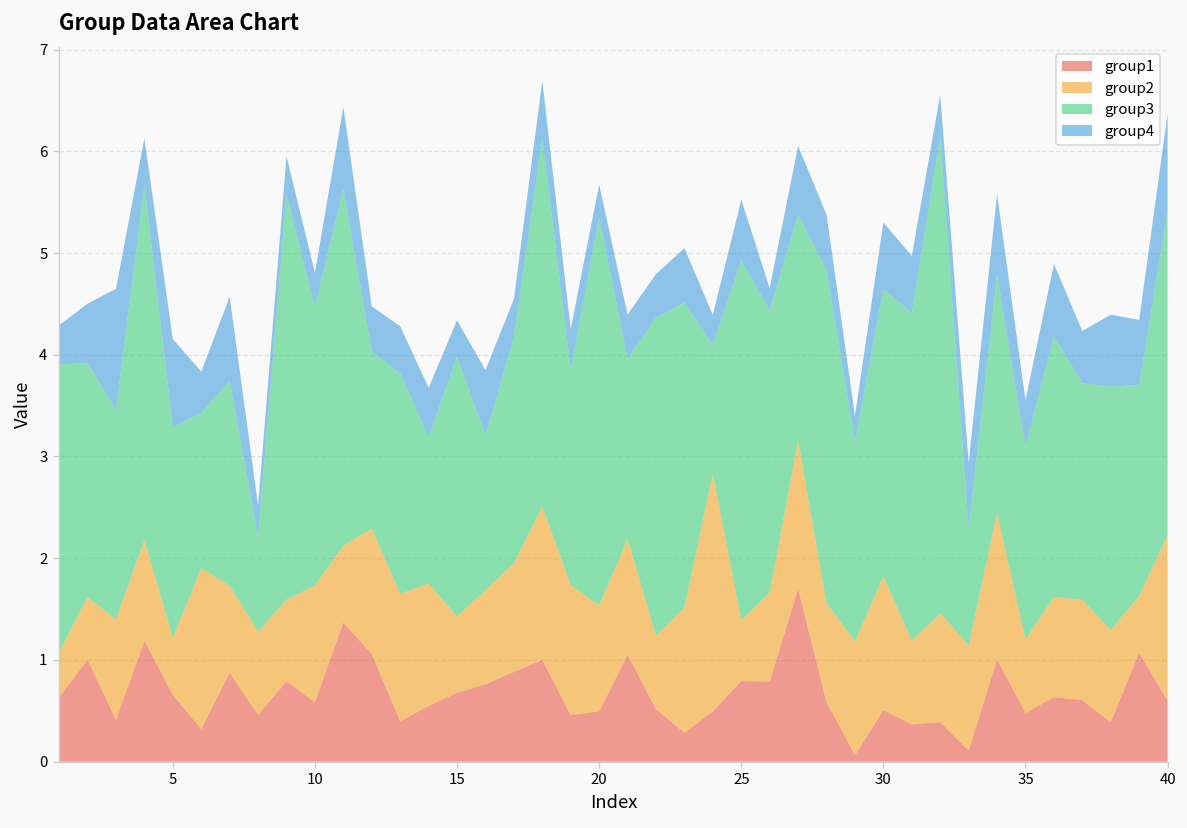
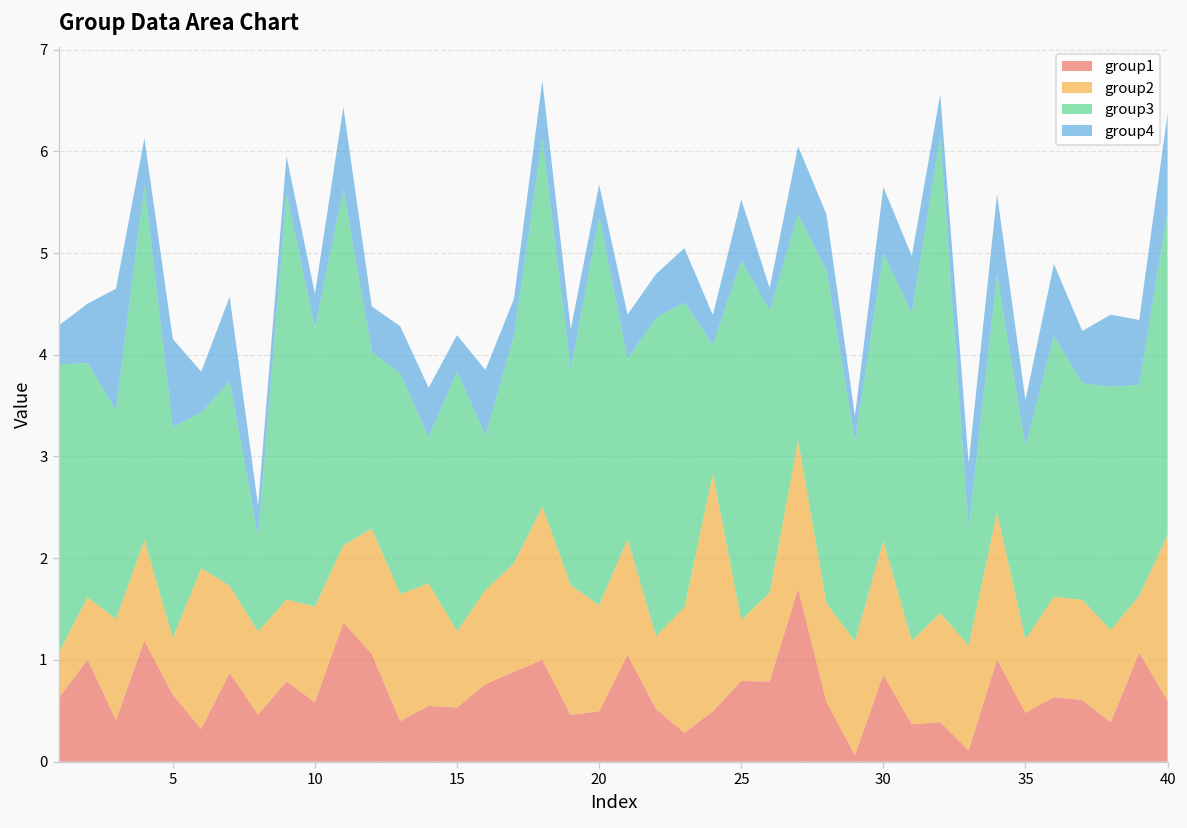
  {
    "group1": {
      "5": 0.7,
      "10": 0.6,
-     "15": 0.7,
+     "15": 0.5,
      "20": 0.5,
      "25": 0.8,
-     "30": 0.5,
+     "30": 0.9,
      "35": 0.5,
      "40": 0.6
    },
    "group2": {
      "5": 0.6,
-     "10": 1.1,
+     "10": 0.9,
      "15": 0.8,
      "20": 1.0,
      "25": 0.6,
      "30": 1.3,
      "35": 0.7,
      "40": 1.6
    },
    "group3": {
      "5": 2.1,
      "10": 2.7,
      "15": 2.6,
      "20": 3.8,
      "25": 3.5,
      "30": 2.8,
      "35": 1.9,
      "40": 3.2
    },
    "group4": {
      "5": 0.9,
      "10": 0.3,
      "15": 0.4,
      "20": 0.3,
      "25": 0.6,
      "30": 0.7,
      "35": 0.5,
      "40": 1.0
    }
  }
